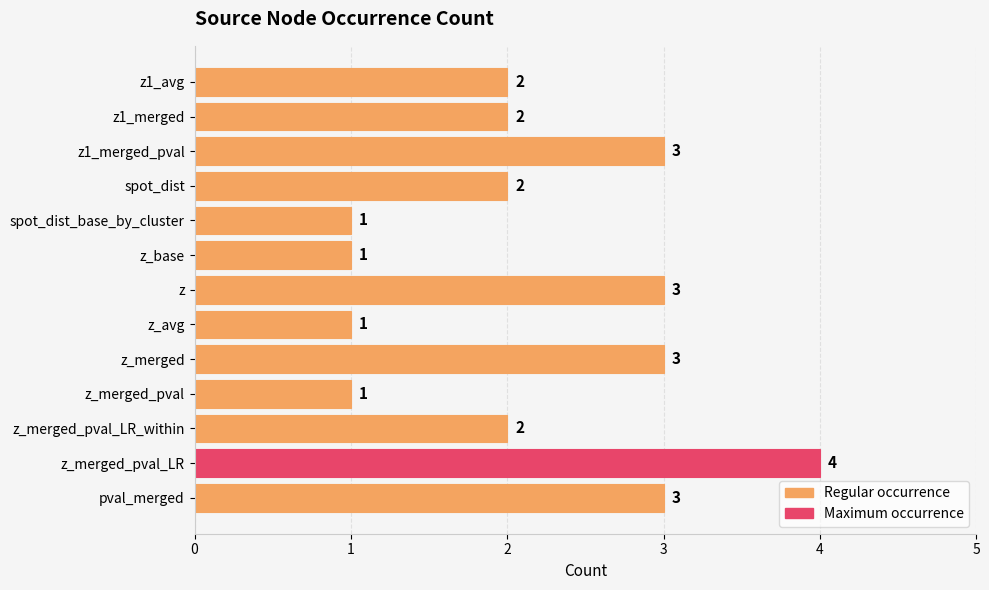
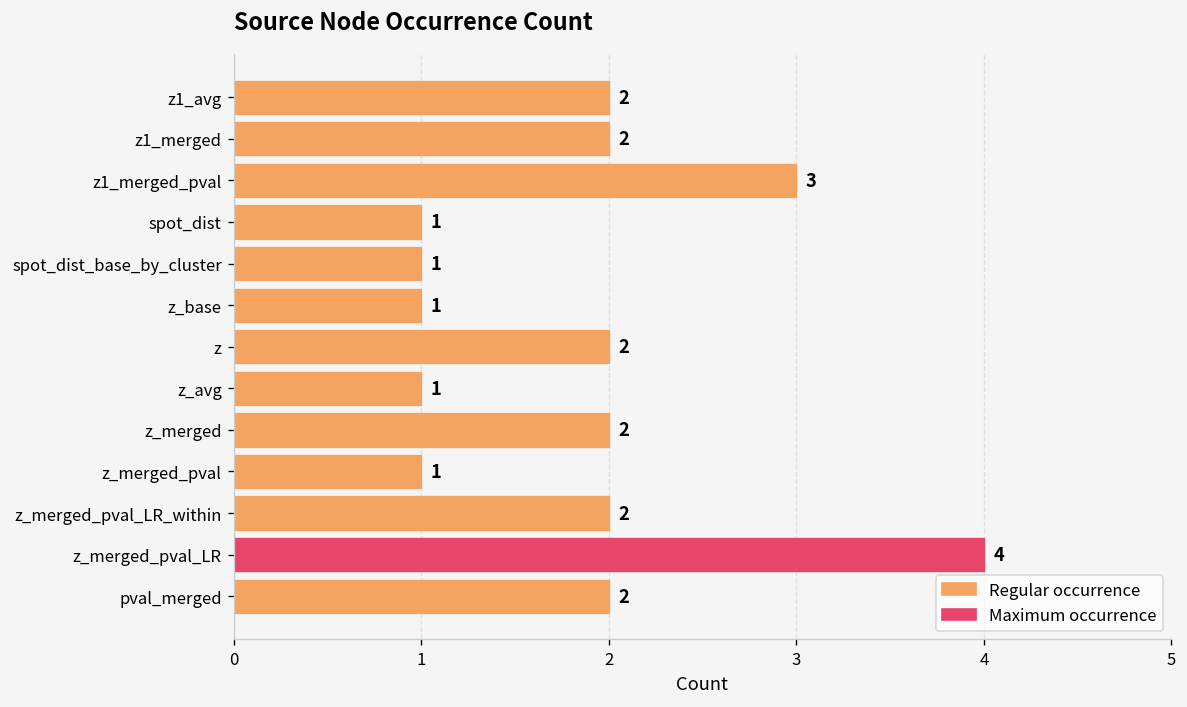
  {
    "z1_avg": 2,
    "z1_merged": 2,
    "z1_merged_pval": 3,
-   "spot_dist": 2,
+   "spot_dist": 1,
    "spot_dist_base_by_cluster": 1,
    "z_base": 1,
-   "z": 3,
+   "z": 2,
    "z_avg": 1,
-   "z_merged": 3,
+   "z_merged": 2,
    "z_merged_pval": 1,
    "z_merged_pval_LR_within": 2,
    "z_merged_pval_LR": 4,
-   "pval_merged": 3
+   "pval_merged": 2
  }
